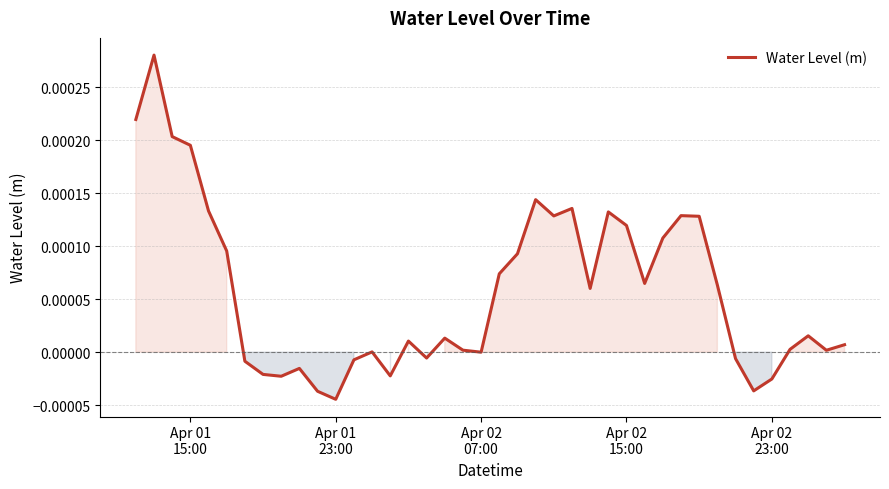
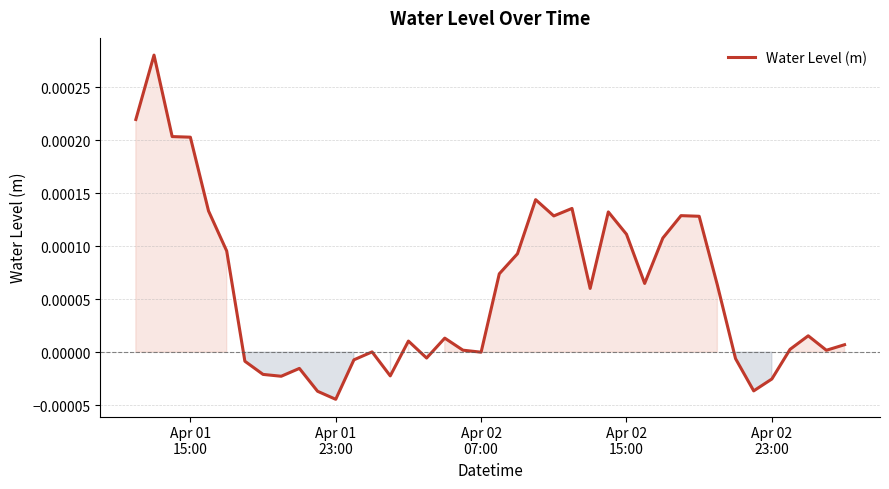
  {
-   "Apr 01 15:00": 0.000195,
+   "Apr 01 15:00": 0.000203,
    "Apr 01 23:00": -0.000044,
    "Apr 02 07:00": 0.000000,
-   "Apr 02 15:00": 0.000120,
+   "Apr 02 15:00": 0.000111,
    "Apr 02 23:00": -0.000025
  }
